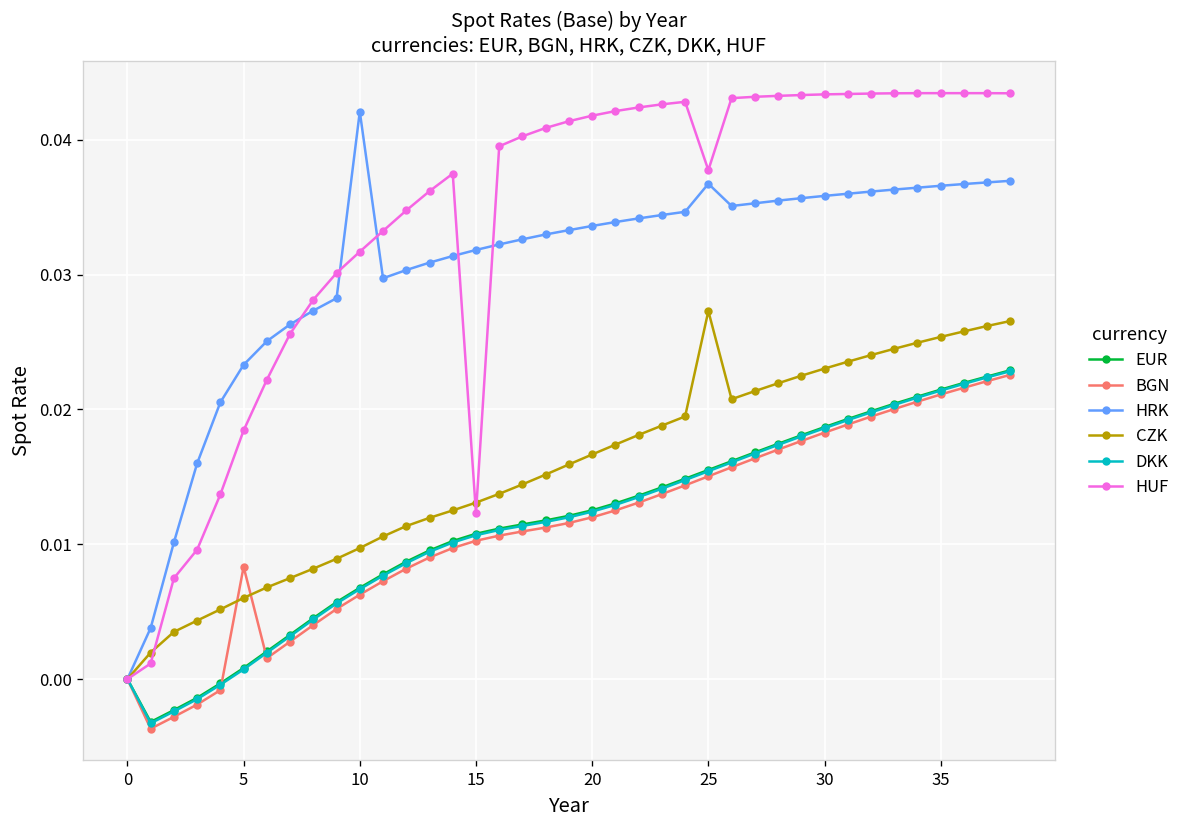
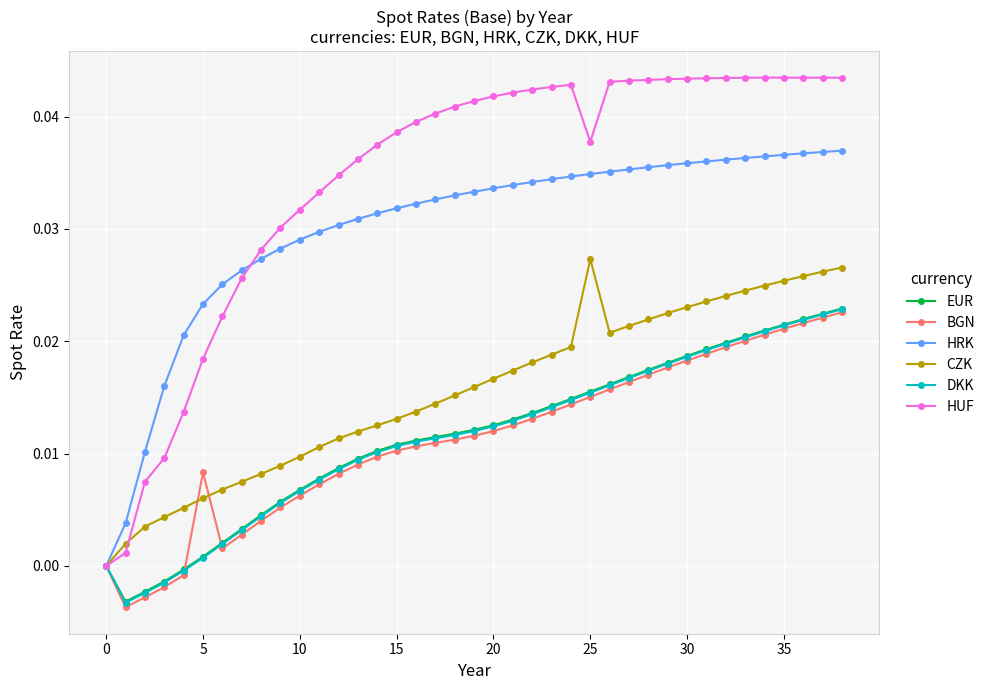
  {
    "BGN": {
      "5": 0.0083,
      "10": 0.0063,
      "15": 0.0103,
      "20": 0.0120,
      "25": 0.0150,
      "30": 0.0183,
      "35": 0.0211
    },
    "HRK": {
      "5": 0.0233,
-     "10": 0.0421,
+     "10": 0.0290,
      "15": 0.0318,
      "20": 0.0336,
-     "25": 0.0367,
+     "25": 0.0349,
      "30": 0.0358,
      "35": 0.0366
    },
    "CZK": {
      "5": 0.0060,
      "10": 0.0097,
      "15": 0.0131,
      "20": 0.0167,
      "25": 0.0273,
      "30": 0.0230,
      "35": 0.0254
    },
    "HUF": {
      "5": 0.0184,
      "10": 0.0317,
-     "15": 0.0123,
+     "15": 0.0386,
      "20": 0.0418,
      "25": 0.0378,
      "30": 0.0434,
      "35": 0.0435
    }
  }
